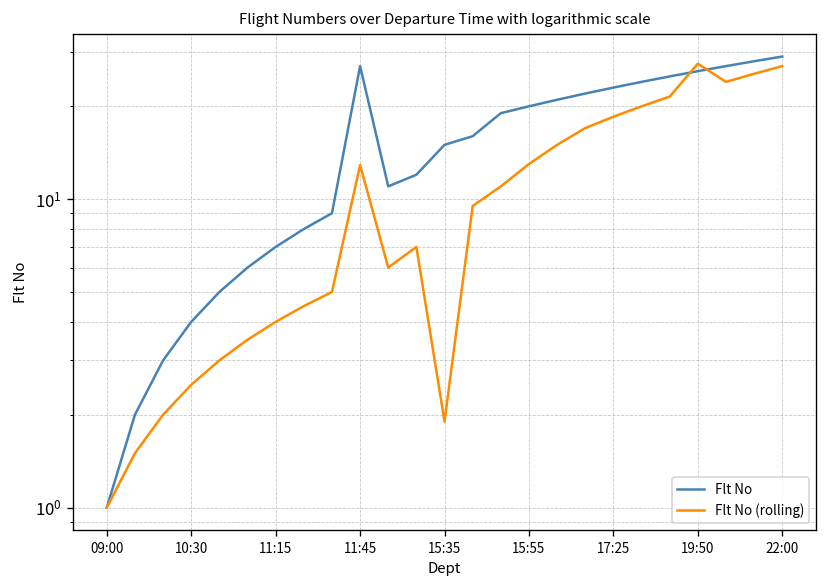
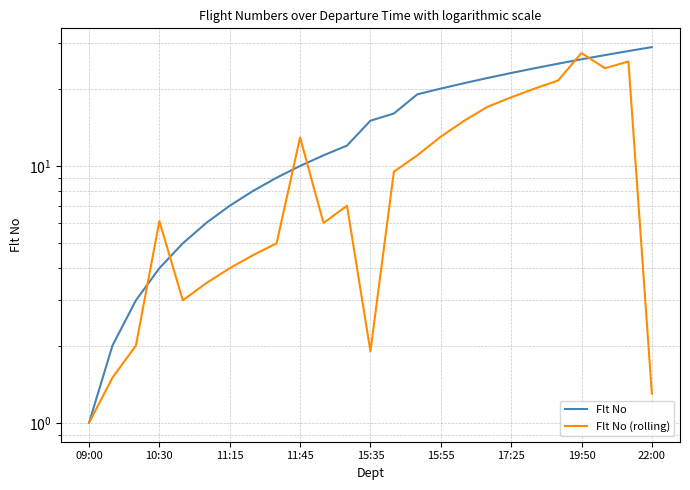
  {
    "Flt No": {
      "10:30": 4,
      "11:15": 7,
-     "11:45": 27,
+     "11:45": 10,
      "15:35": 15,
      "15:55": 20,
      "17:25": 23,
      "19:50": 26,
      "22:00": 29
    },
    "Flt No (rolling)": {
-     "10:30": 2.5,
+     "10:30": 6.1,
      "11:15": 4.0,
      "11:45": 13,
      "15:35": 1.9,
      "15:55": 13,
      "17:25": 19,
      "19:50": 28,
-     "22:00": 27
+     "22:00": 1.3
    }
  }
